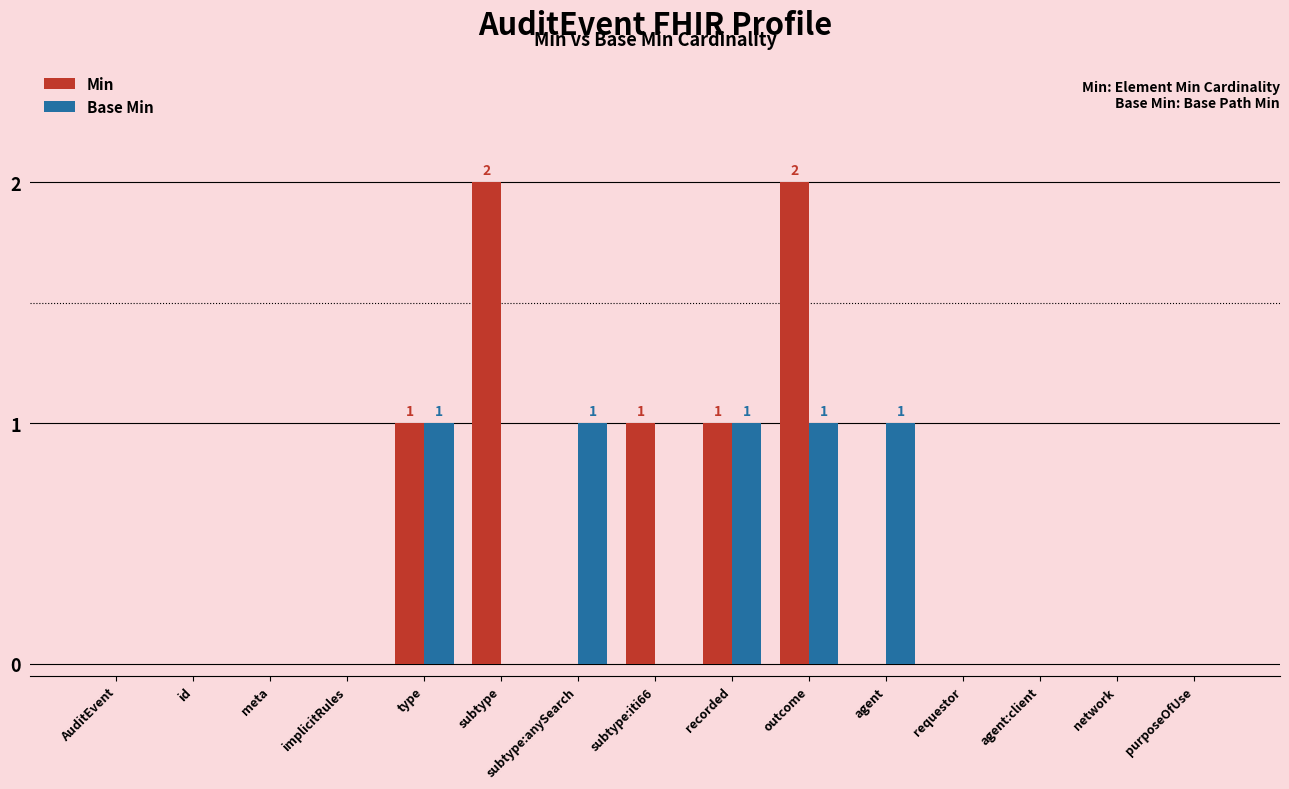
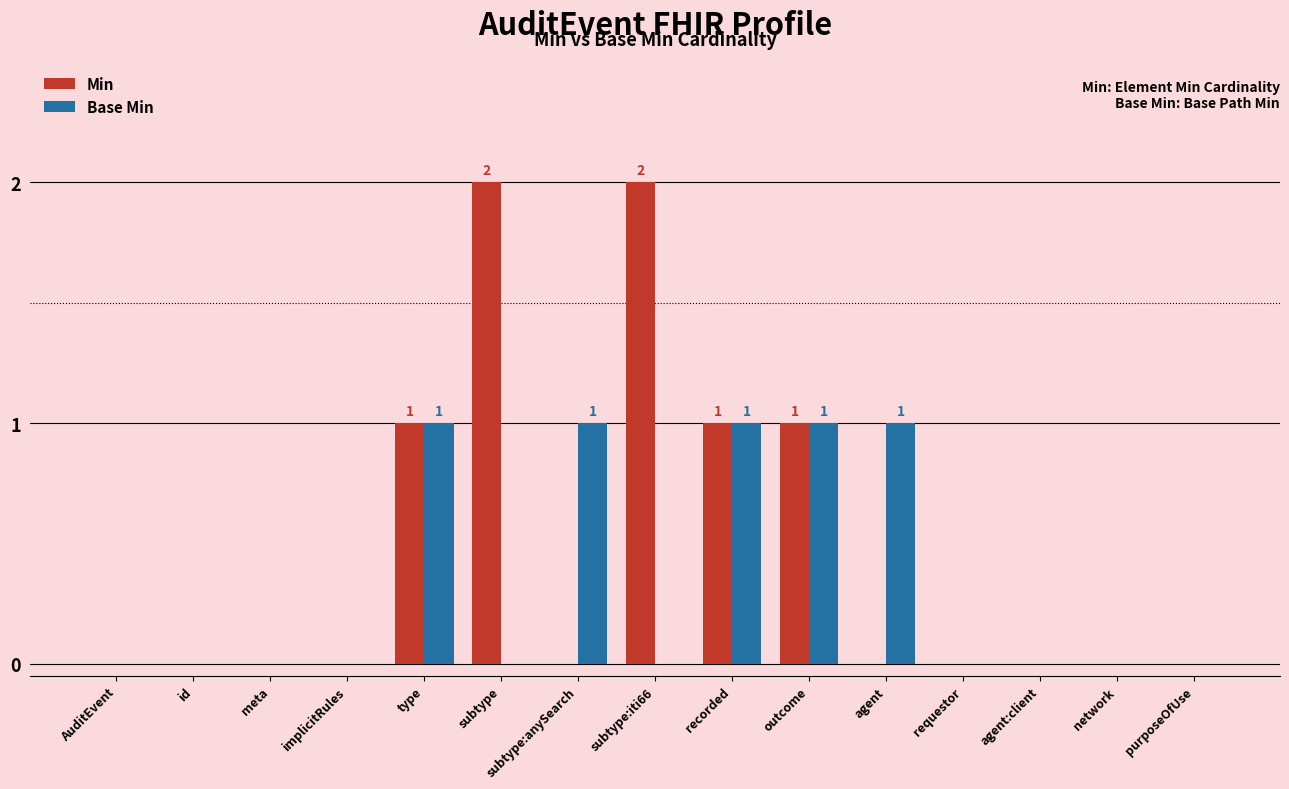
  {
    "Min": {
      "type": 1,
      "subtype": 2,
-     "subtype:iti66": 1,
+     "subtype:iti66": 2,
      "recorded": 1,
-     "outcome": 2
+     "outcome": 1
    },
    "Base Min": {
      "type": 1,
      "subtype:anySearch": 1,
      "recorded": 1,
      "outcome": 1,
      "agent": 1
    }
  }
